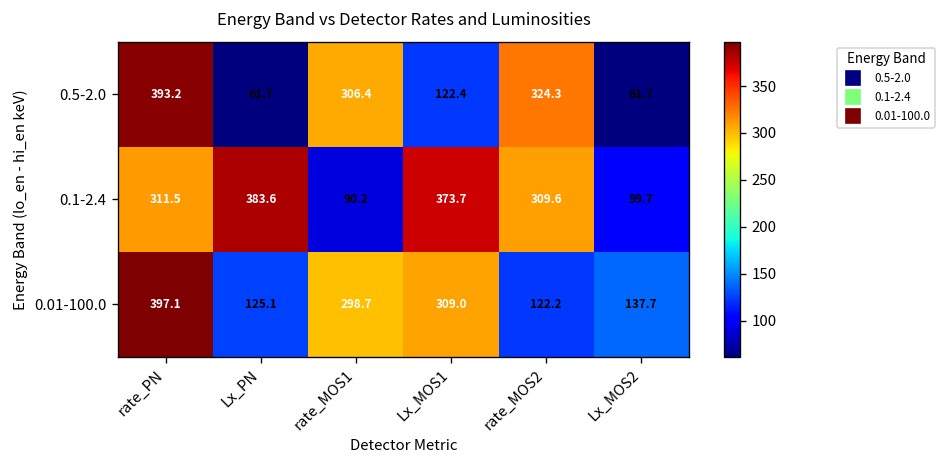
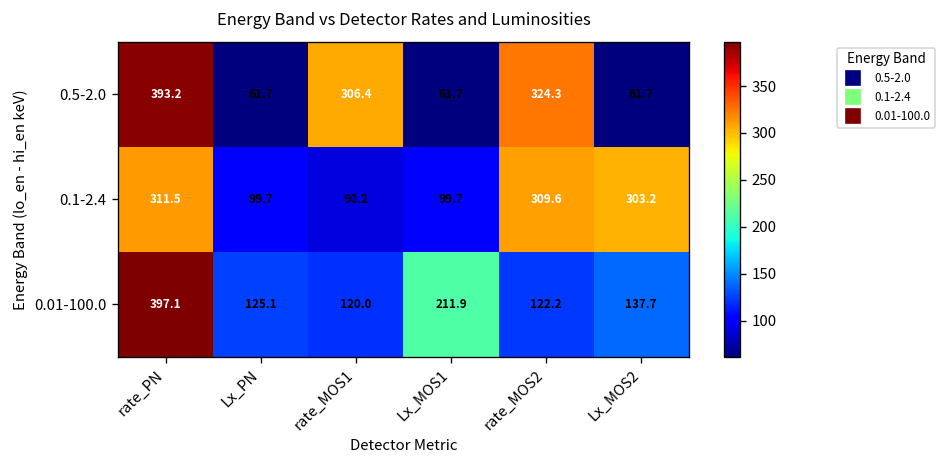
  {
    "0.5-2.0": {
      "rate_PN": 393.2,
      "Lx_PN": 61.7,
      "rate_MOS1": 306.4,
-     "Lx_MOS1": 122.4,
+     "Lx_MOS1": 61.7,
      "rate_MOS2": 324.3,
      "Lx_MOS2": 61.7
    },
    "0.1-2.4": {
      "rate_PN": 311.5,
-     "Lx_PN": 383.6,
+     "Lx_PN": 99.7,
      "rate_MOS1": 90.2,
-     "Lx_MOS1": 373.7,
+     "Lx_MOS1": 99.7,
      "rate_MOS2": 309.6,
-     "Lx_MOS2": 99.7
+     "Lx_MOS2": 303.2
    },
    "0.01-100.0": {
      "rate_PN": 397.1,
      "Lx_PN": 125.1,
-     "rate_MOS1": 298.7,
-     "Lx_MOS1": 309.0,
+     "rate_MOS1": 120.0,
+     "Lx_MOS1": 211.9,
      "rate_MOS2": 122.2,
      "Lx_MOS2": 137.7
    }
  }
